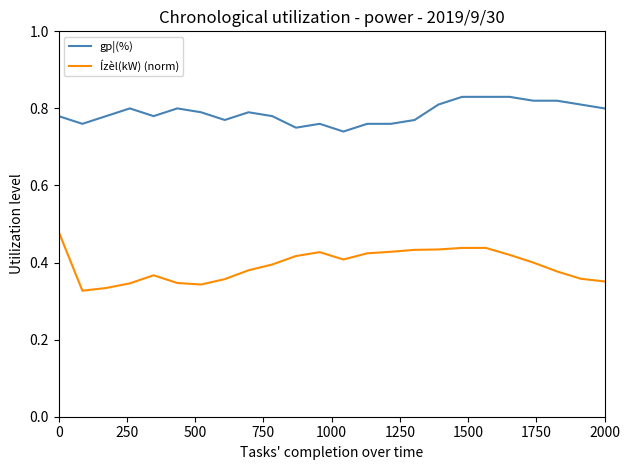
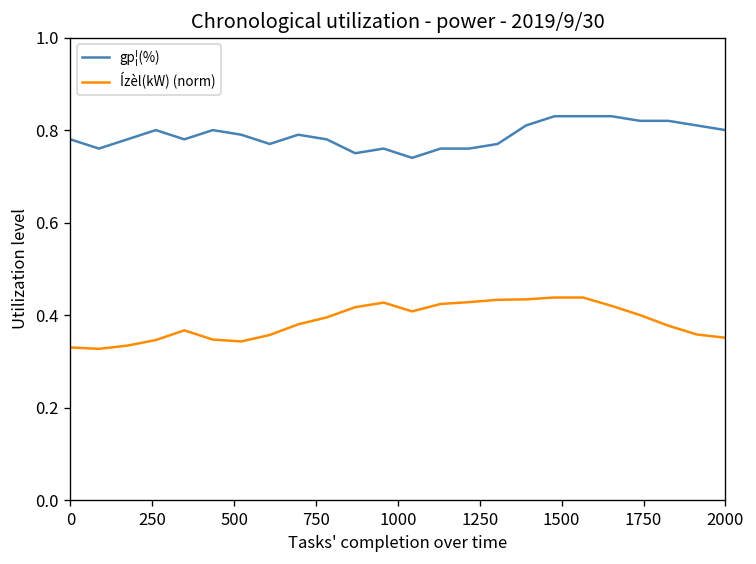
  {
    "gp¦(%)": {
      "0": 0.78,
      "2000": 0.80
    },
    "Ízèl(kW) (norm)": {
-     "0": 0.48,
+     "0": 0.33,
      "2000": 0.35
    }
  }
